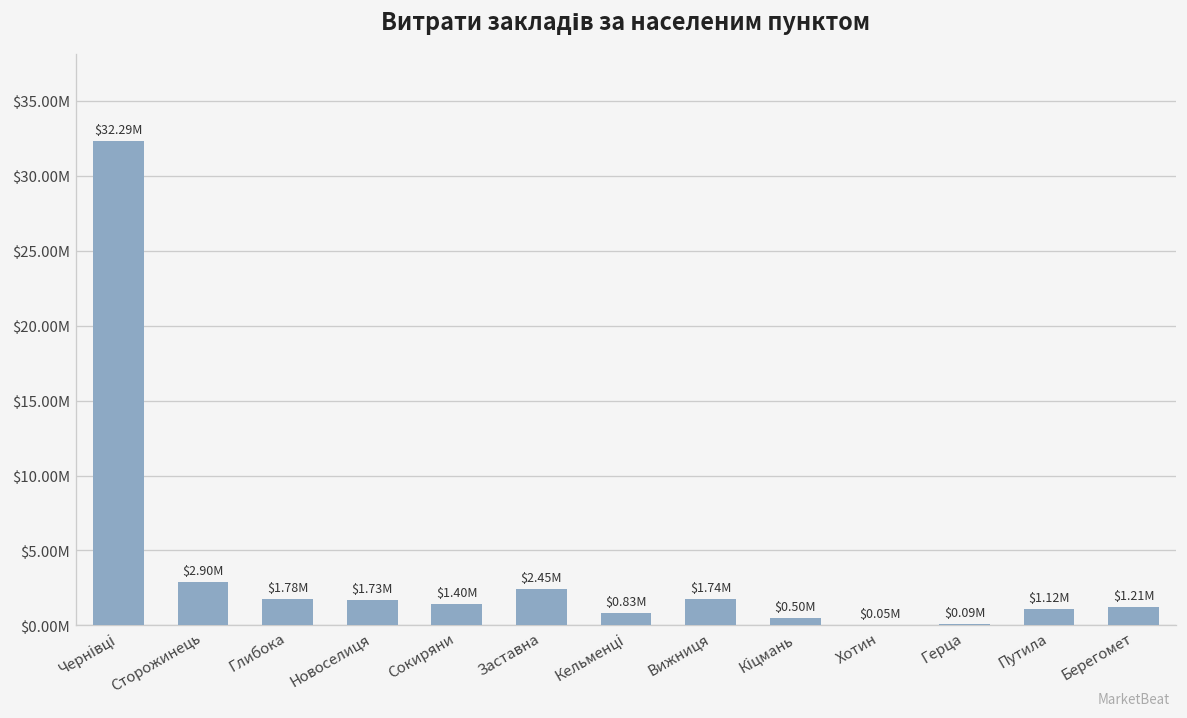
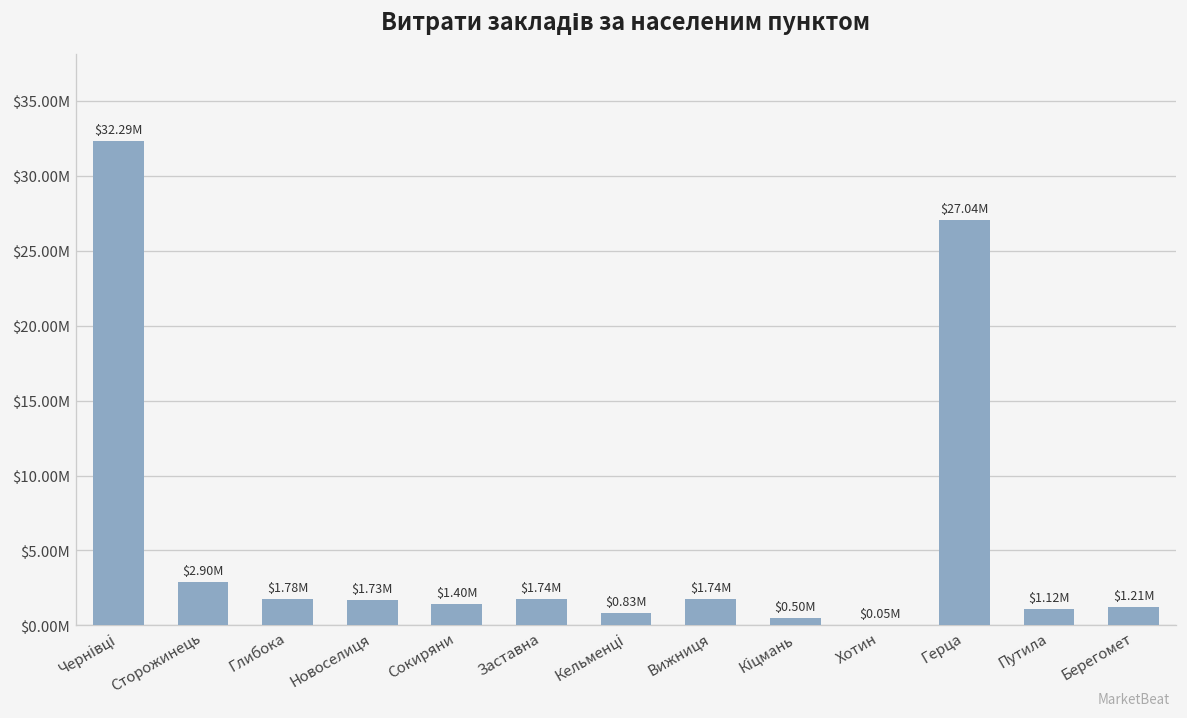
  {
    "Чернівці": "$32.29M",
    "Сторожинець": "$2.90M",
    "Глибока": "$1.78M",
    "Новоселиця": "$1.73M",
    "Сокиряни": "$1.40M",
-   "Заставна": "$2.45M",
+   "Заставна": "$1.74M",
    "Кельменці": "$0.83M",
    "Вижниця": "$1.74M",
    "Кіцмань": "$0.50M",
    "Хотин": "$0.05M",
-   "Герца": "$0.09M",
+   "Герца": "$27.04M",
    "Путила": "$1.12M",
    "Берегомет": "$1.21M"
  }
